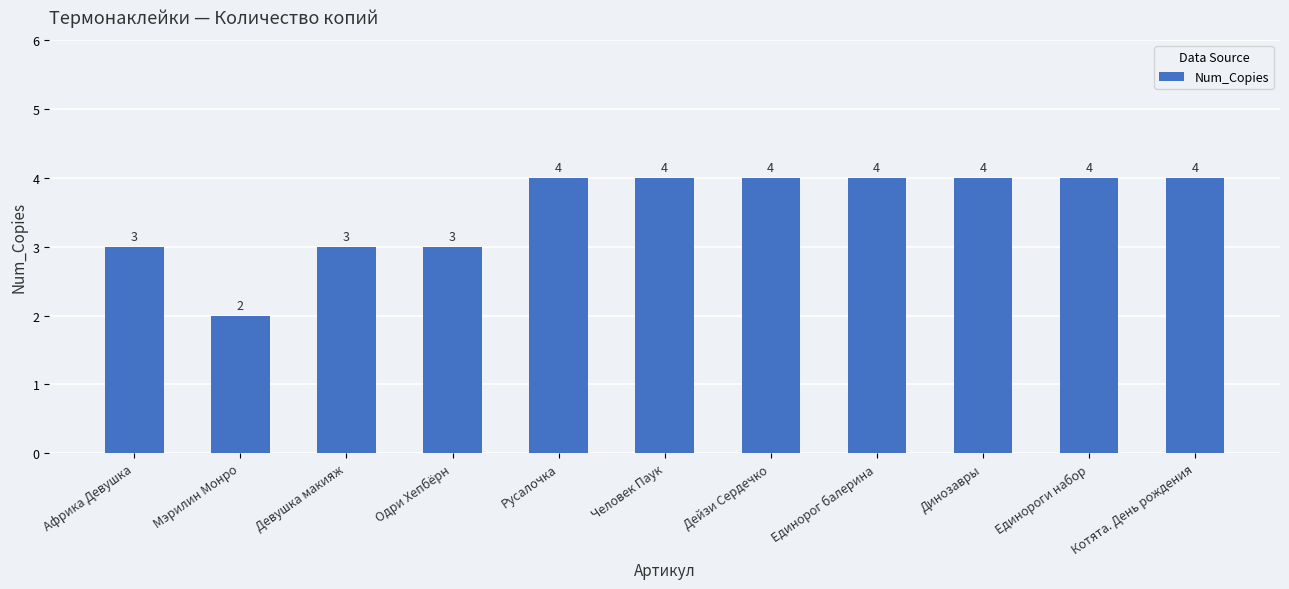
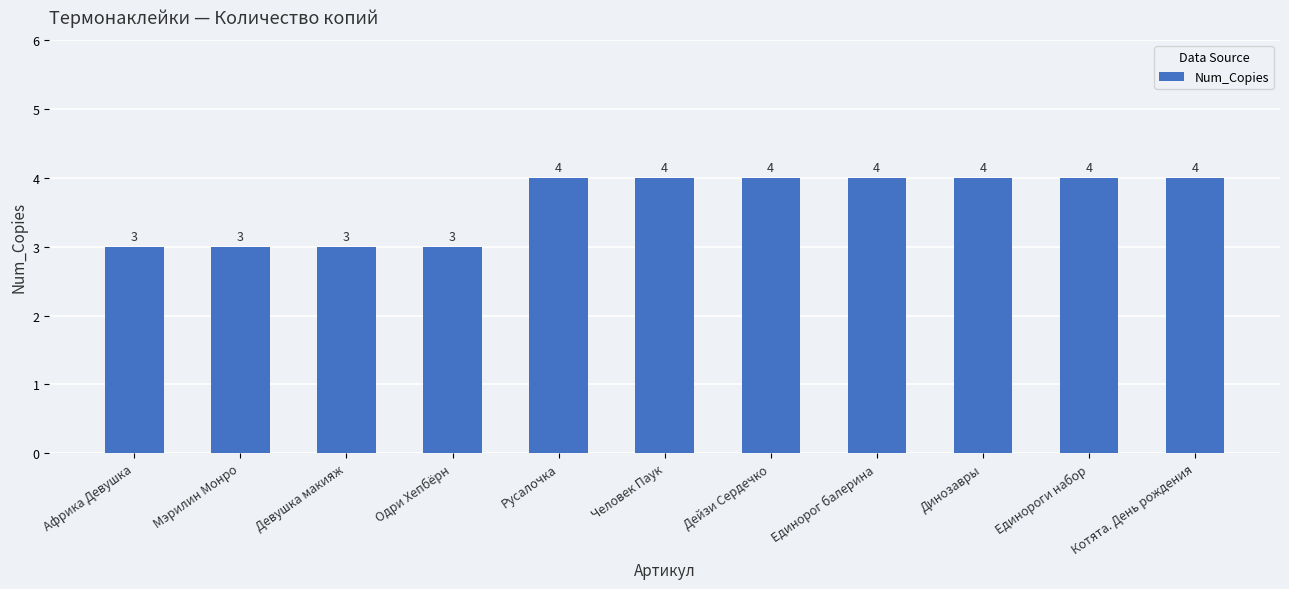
  {
    "Африка Девушка": 3,
-   "Мэрилин Монро": 2,
+   "Мэрилин Монро": 3,
    "Девушка макияж": 3,
    "Одри Хепбёрн": 3,
    "Русалочка": 4,
    "Человек Паук": 4,
    "Дейзи Сердечко": 4,
    "Единорог балерина": 4,
    "Динозавры": 4,
    "Единороги набор": 4,
    "Котята. День рождения": 4
  }
